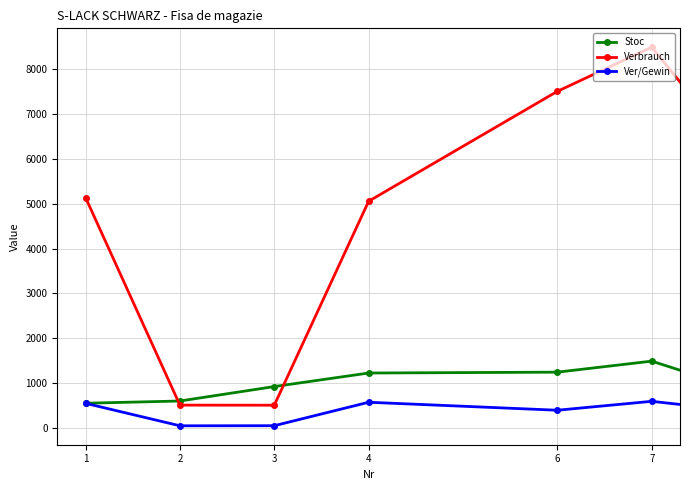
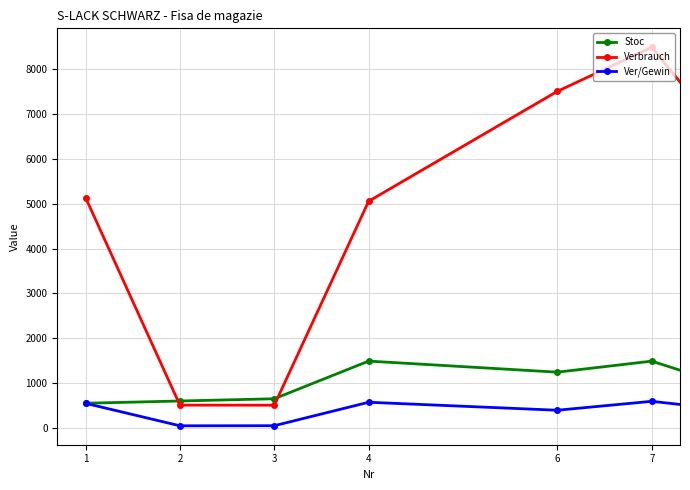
  {
    "Stoc": {
      "2": 600,
-     "3": 900,
-     "4": 1200,
+     "3": 700,
+     "4": 1500,
      "6": 1200,
      "7": 1500
    },
    "Verbrauch": {
      "1": 5100,
      "2": 500,
      "3": 500,
      "4": 5100,
      "6": 7500
    },
    "Ver/Gewin": {
      "2": 0,
      "3": 0,
      "4": 600,
      "6": 400,
      "7": 600
    }
  }
